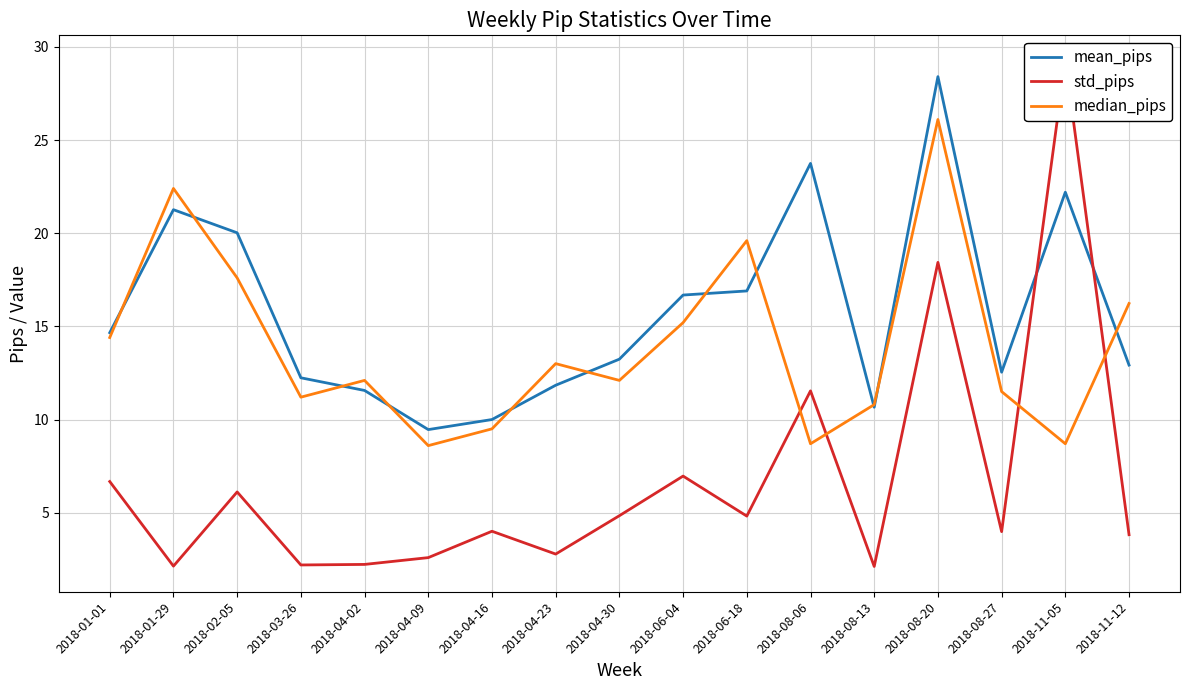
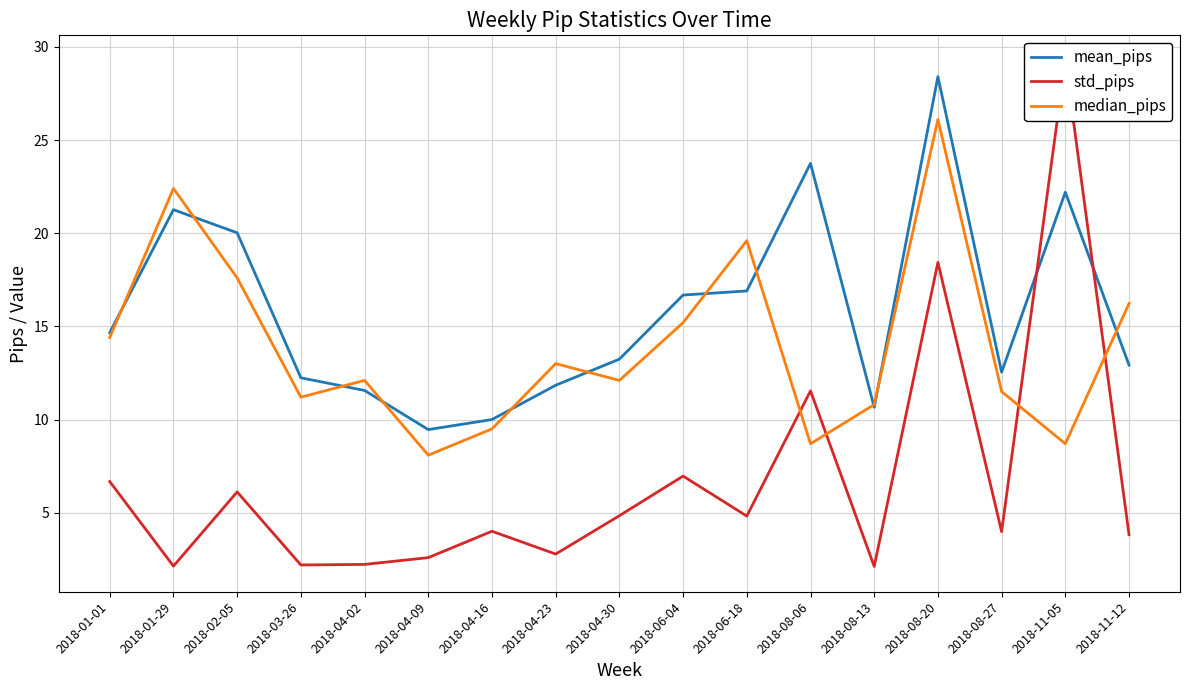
  {
    "mean_pips": {
      "2018-01-01": 14.7,
      "2018-01-29": 21.3,
      "2018-02-05": 20.0,
      "2018-03-26": 12.2,
      "2018-04-02": 11.6,
      "2018-04-09": 9.5,
      "2018-04-16": 10.0,
      "2018-04-23": 11.8,
      "2018-04-30": 13.2,
      "2018-06-04": 16.7,
      "2018-06-18": 16.9,
      "2018-08-06": 23.7,
      "2018-08-13": 10.7,
      "2018-08-20": 28.4,
      "2018-08-27": 12.5,
      "2018-11-05": 22.2,
      "2018-11-12": 12.9
    },
    "std_pips": {
      "2018-01-01": 6.7,
      "2018-01-29": 2.1,
      "2018-02-05": 6.1,
      "2018-03-26": 2.2,
      "2018-04-02": 2.2,
      "2018-04-09": 2.6,
      "2018-04-16": 4.0,
      "2018-04-23": 2.8,
      "2018-04-30": 4.8,
      "2018-06-04": 7.0,
      "2018-06-18": 4.8,
      "2018-08-06": 11.5,
      "2018-08-13": 2.1,
      "2018-08-20": 18.4,
      "2018-08-27": 4.0,
      "2018-11-12": 3.8
    },
    "median_pips": {
      "2018-01-01": 14.4,
      "2018-01-29": 22.4,
      "2018-02-05": 17.6,
      "2018-03-26": 11.2,
      "2018-04-02": 12.1,
-     "2018-04-09": 8.6,
+     "2018-04-09": 8.1,
      "2018-04-16": 9.5,
      "2018-04-23": 13.0,
      "2018-04-30": 12.1,
      "2018-06-04": 15.2,
      "2018-06-18": 19.6,
      "2018-08-06": 8.7,
      "2018-08-13": 10.8,
      "2018-08-20": 26.1,
      "2018-08-27": 11.5,
      "2018-11-05": 8.7,
      "2018-11-12": 16.2
    }
  }
